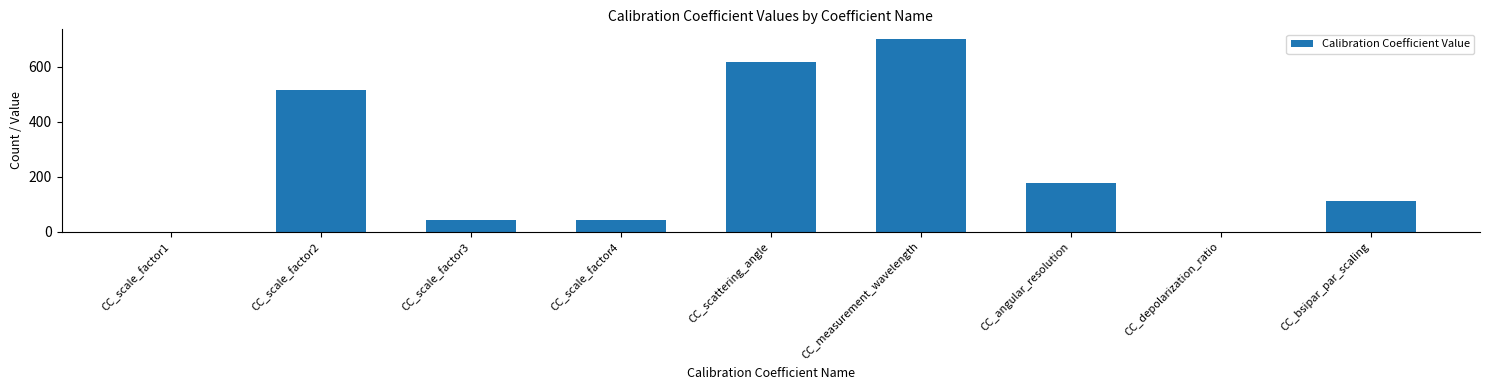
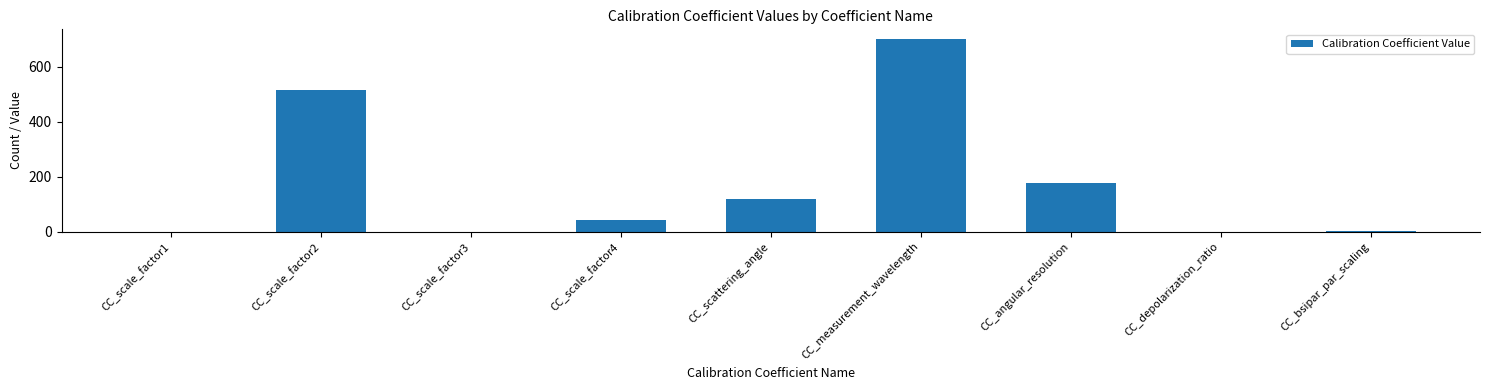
  {
    "CC_scale_factor2": 520,
-   "CC_scale_factor3": 40,
+   "CC_scale_factor3": 0,
    "CC_scale_factor4": 40,
-   "CC_scattering_angle": 620,
+   "CC_scattering_angle": 120,
    "CC_measurement_wavelength": 700,
    "CC_angular_resolution": 180,
-   "CC_bsipar_par_scaling": 110
+   "CC_bsipar_par_scaling": 0
  }
